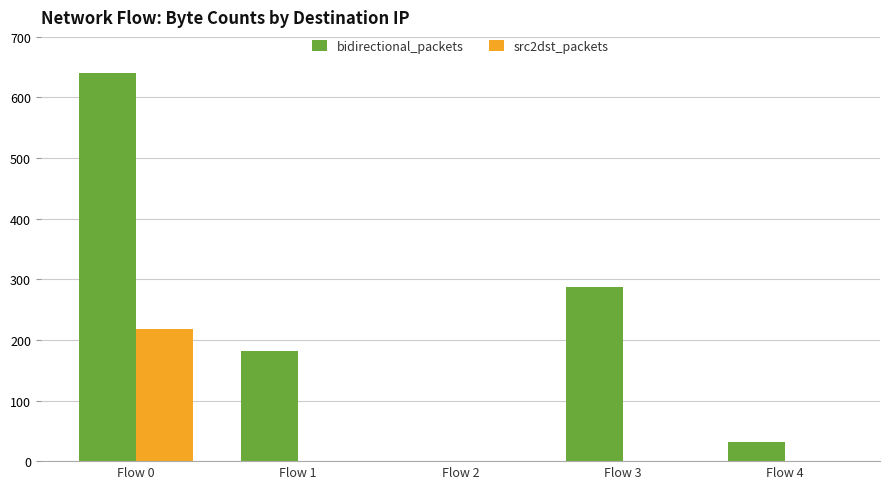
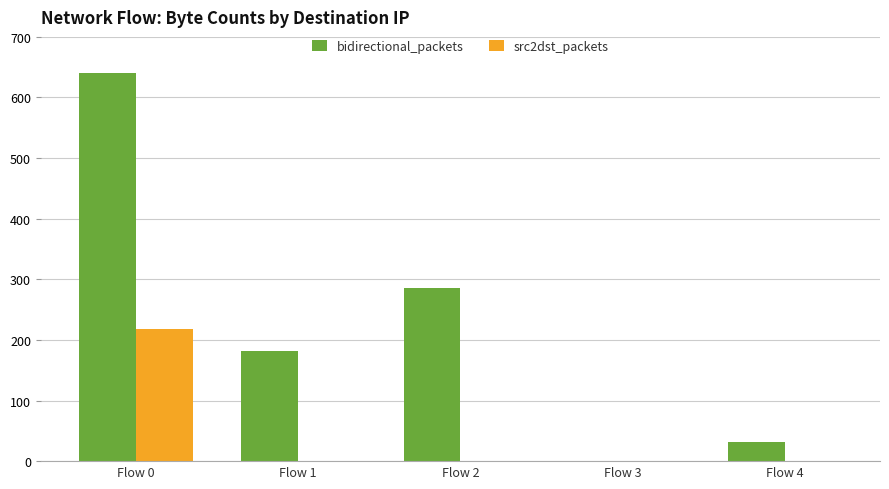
  {
    "bidirectional_packets": {
      "Flow 0": 640,
      "Flow 1": 180,
-     "Flow 2": 0,
-     "Flow 3": 290,
+     "Flow 2": 290,
+     "Flow 3": 0,
      "Flow 4": 30
    },
    "src2dst_packets": {
      "Flow 0": 220
    }
  }
